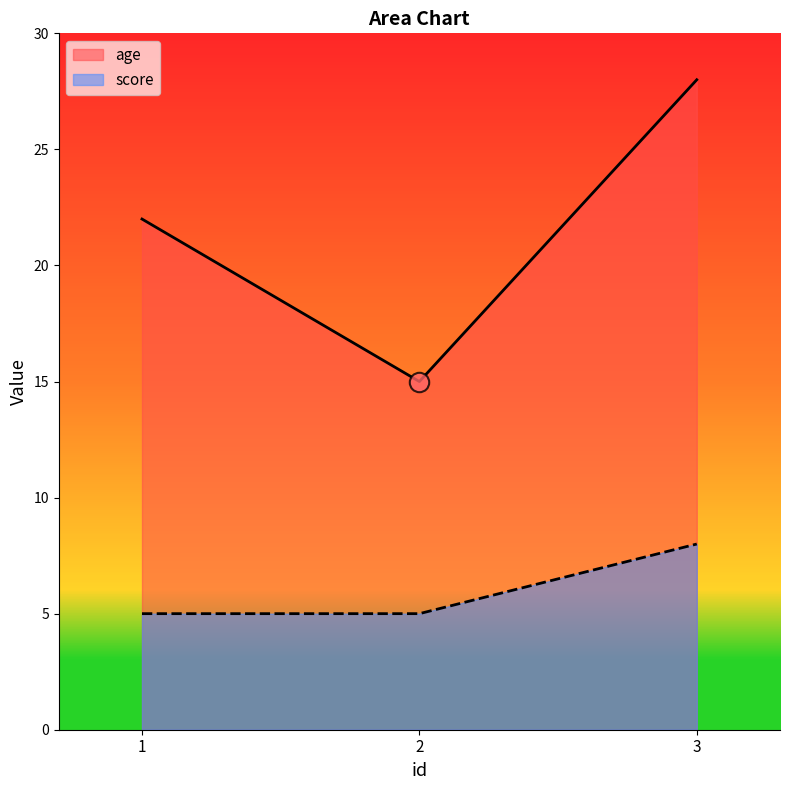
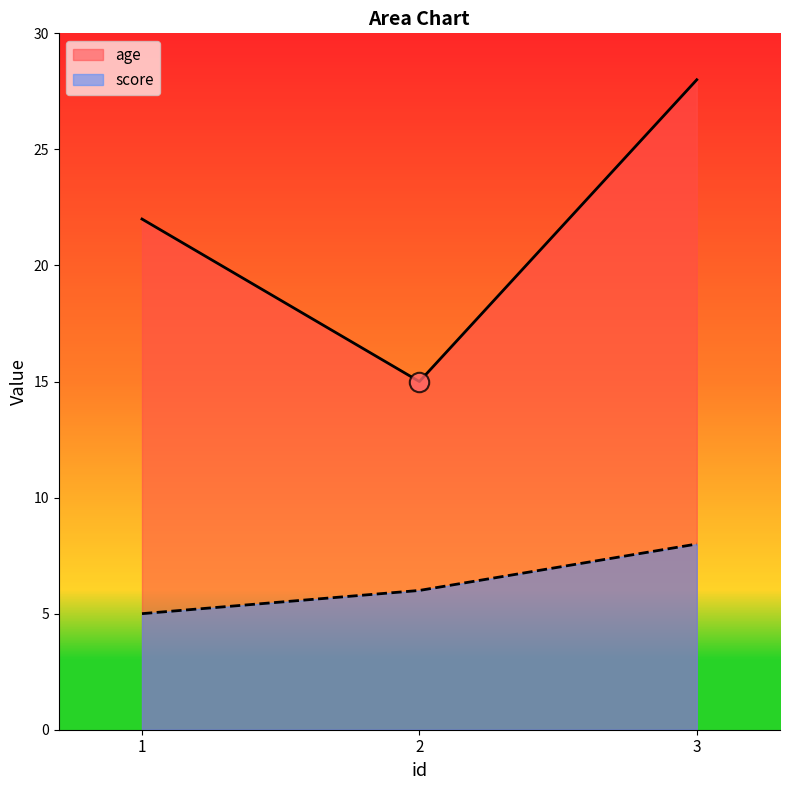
  {
    "score": {
      "1": 5,
-     "2": 5,
+     "2": 6,
      "3": 8
    }
  }
